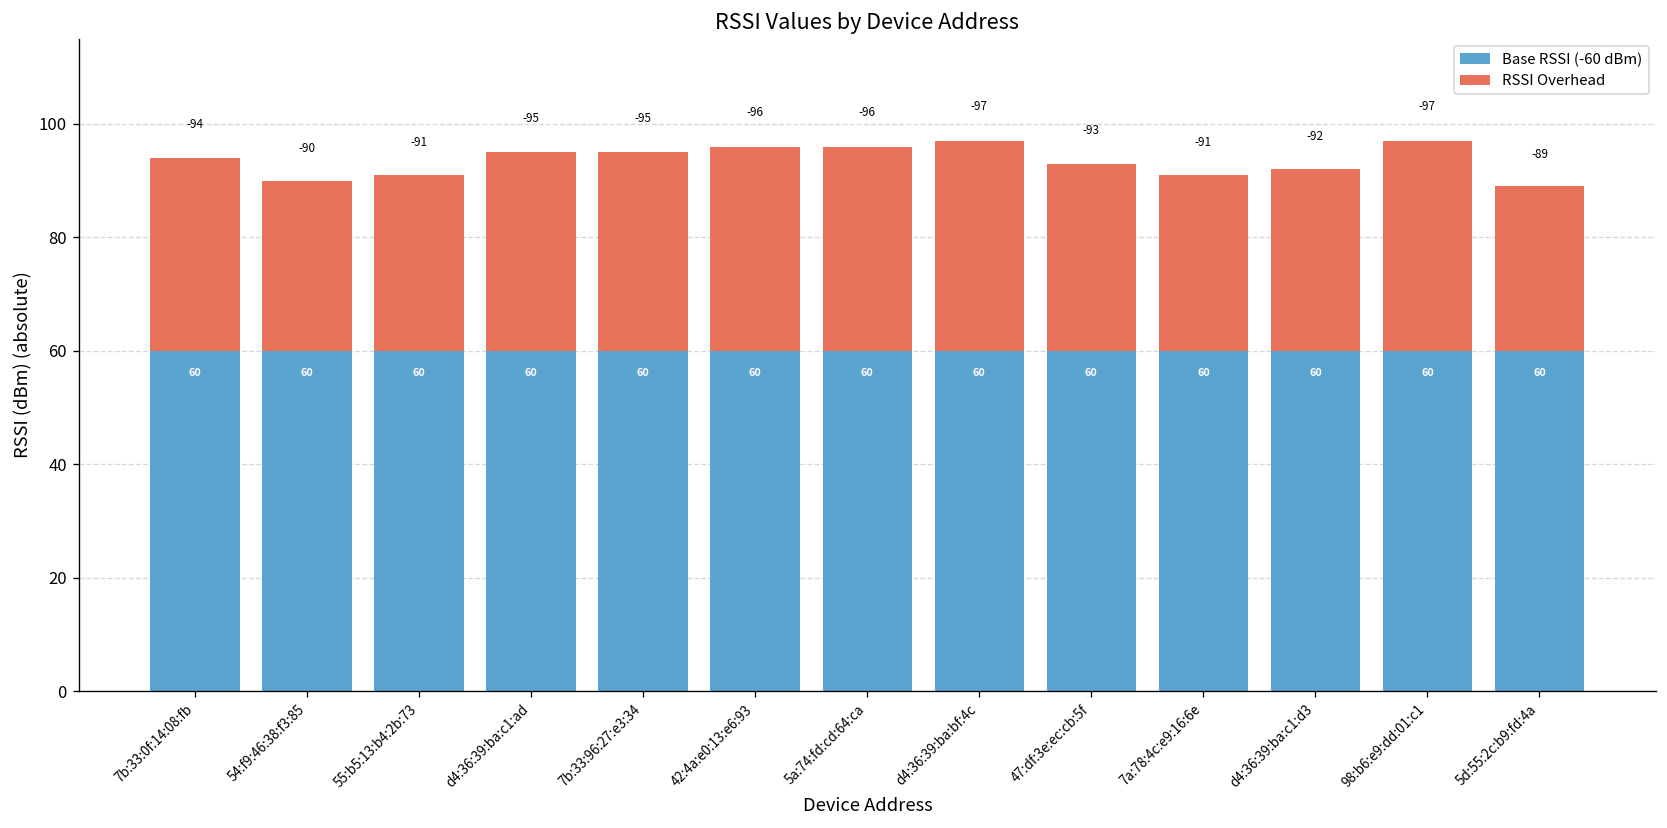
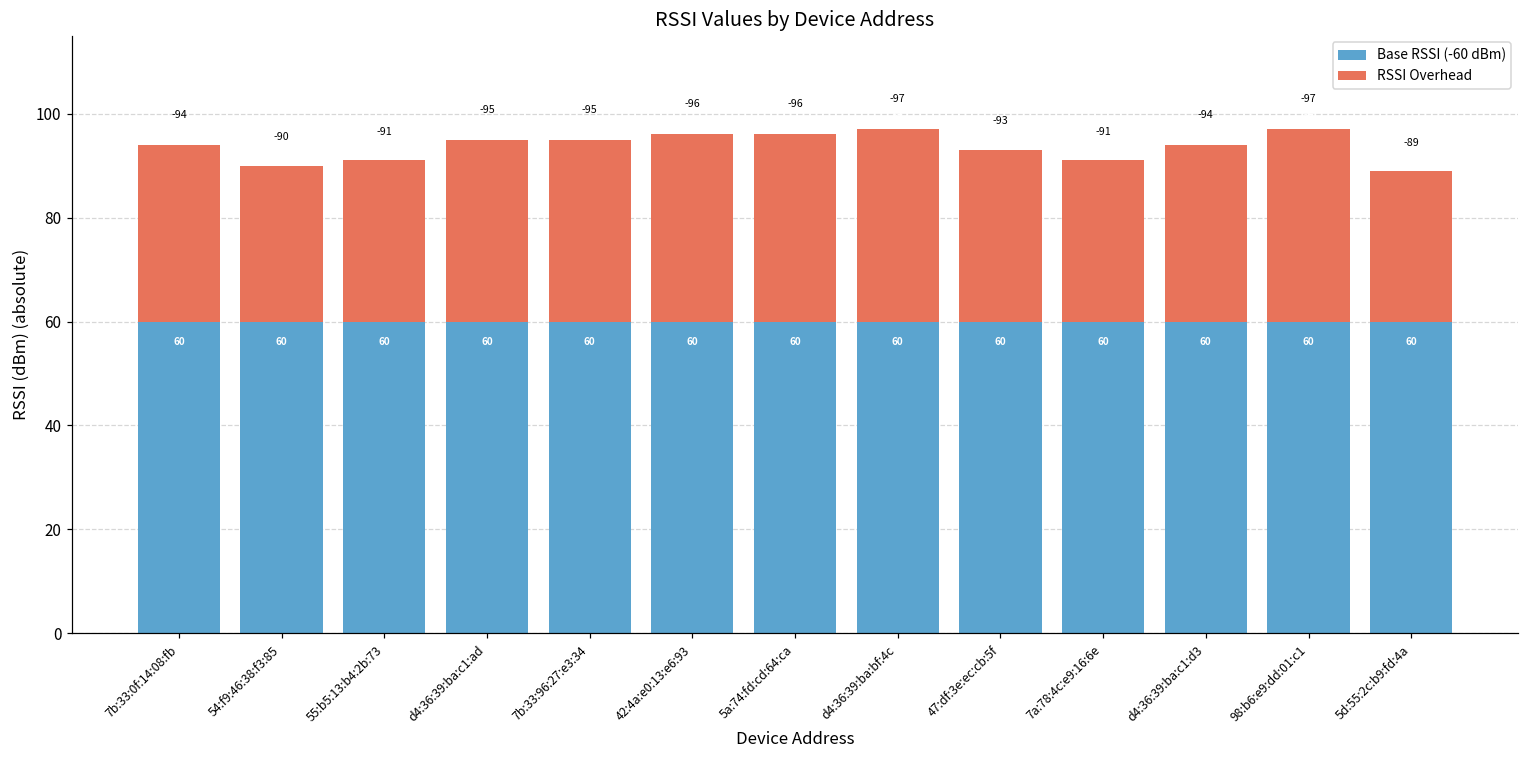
  {
    "Base RSSI (-60 dBm)": {
      "7b:33:0f:14:08:fb": 60,
      "54:f9:46:38:f3:85": 60,
      "55:b5:13:b4:2b:73": 60,
      "d4:36:39:ba:c1:ad": 60,
      "7b:33:96:27:e3:34": 60,
      "42:4a:e0:13:e6:93": 60,
      "5a:74:fd:cd:64:ca": 60,
      "d4:36:39:ba:bf:4c": 60,
      "47:df:3e:ec:cb:5f": 60,
      "7a:78:4c:e9:16:6e": 60,
      "d4:36:39:ba:c1:d3": 60,
      "98:b6:e9:dd:01:c1": 60,
      "5d:55:2c:b9:fd:4a": 60
    },
    "RSSI Overhead": {
-     "d4:36:39:ba:c1:d3": -92
+     "d4:36:39:ba:c1:d3": -94
    }
  }
